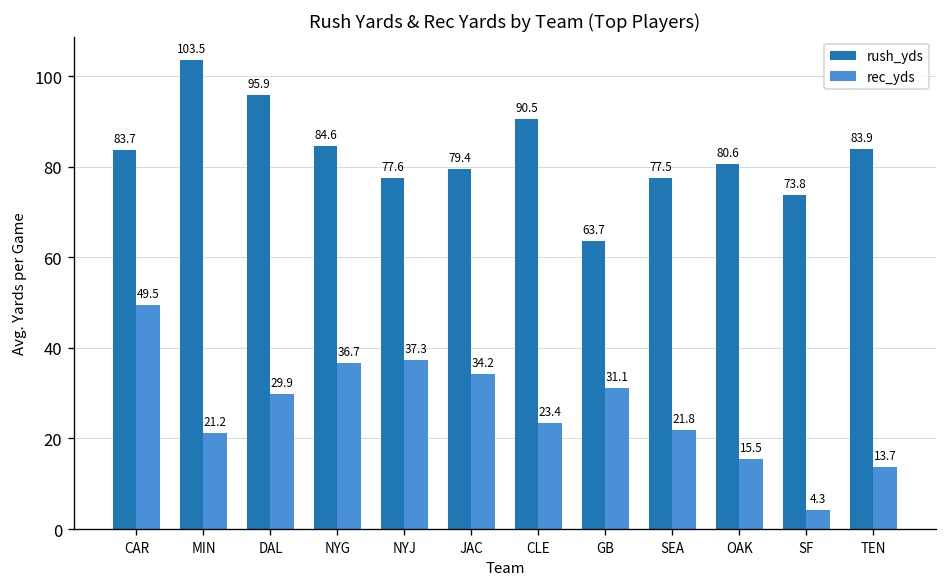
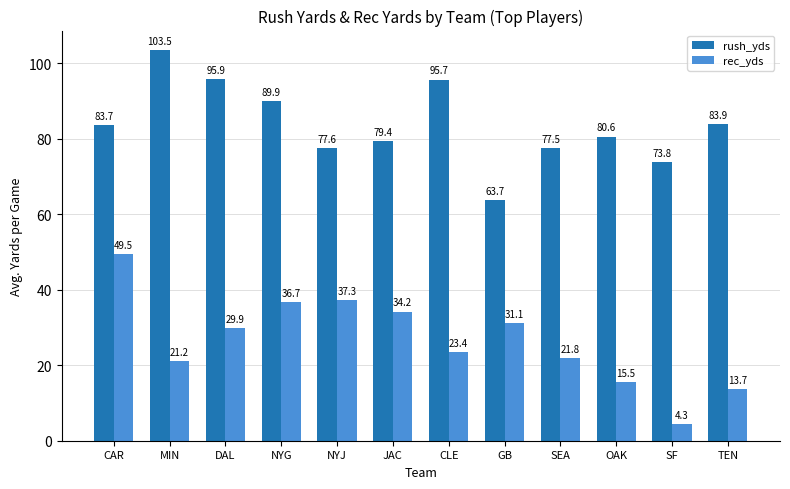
  {
    "rush_yds": {
      "CAR": 83.7,
      "MIN": 103.5,
      "DAL": 95.9,
-     "NYG": 84.6,
+     "NYG": 89.9,
      "NYJ": 77.6,
      "JAC": 79.4,
-     "CLE": 90.5,
+     "CLE": 95.7,
      "GB": 63.7,
      "SEA": 77.5,
      "OAK": 80.6,
      "SF": 73.8,
      "TEN": 83.9
    },
    "rec_yds": {
      "CAR": 49.5,
      "MIN": 21.2,
      "DAL": 29.9,
      "NYG": 36.7,
      "NYJ": 37.3,
      "JAC": 34.2,
      "CLE": 23.4,
      "GB": 31.1,
      "SEA": 21.8,
      "OAK": 15.5,
      "SF": 4.3,
      "TEN": 13.7
    }
  }
